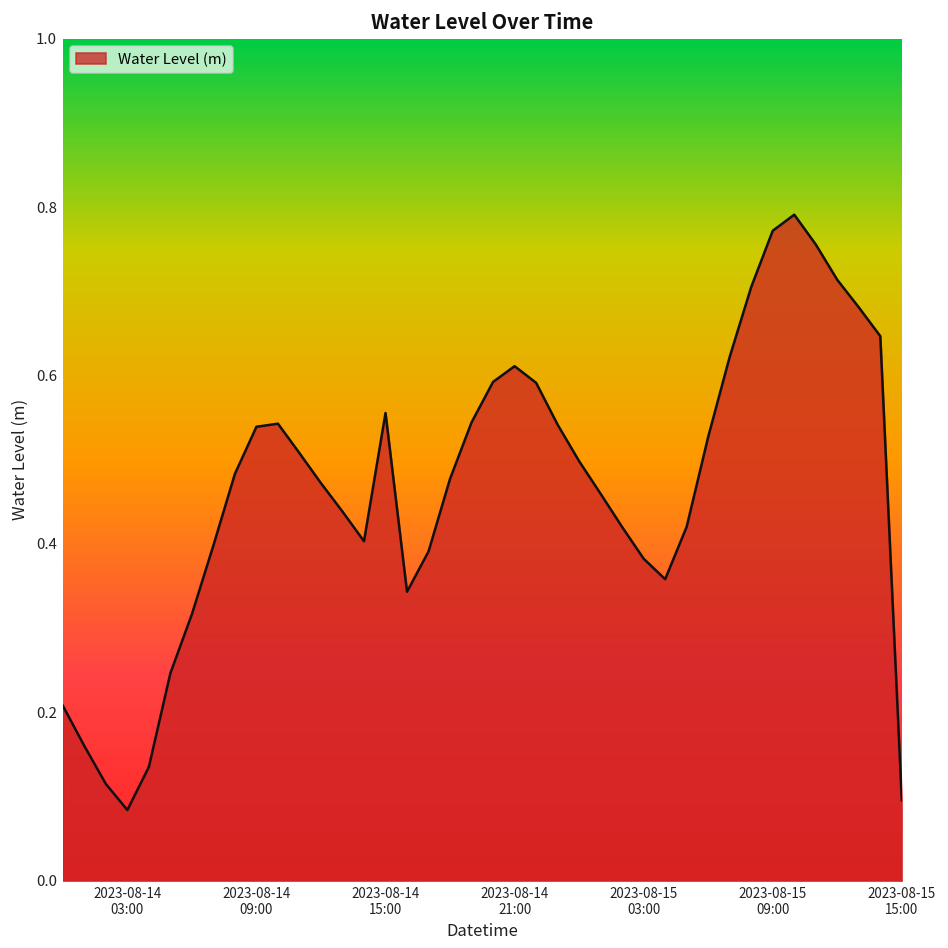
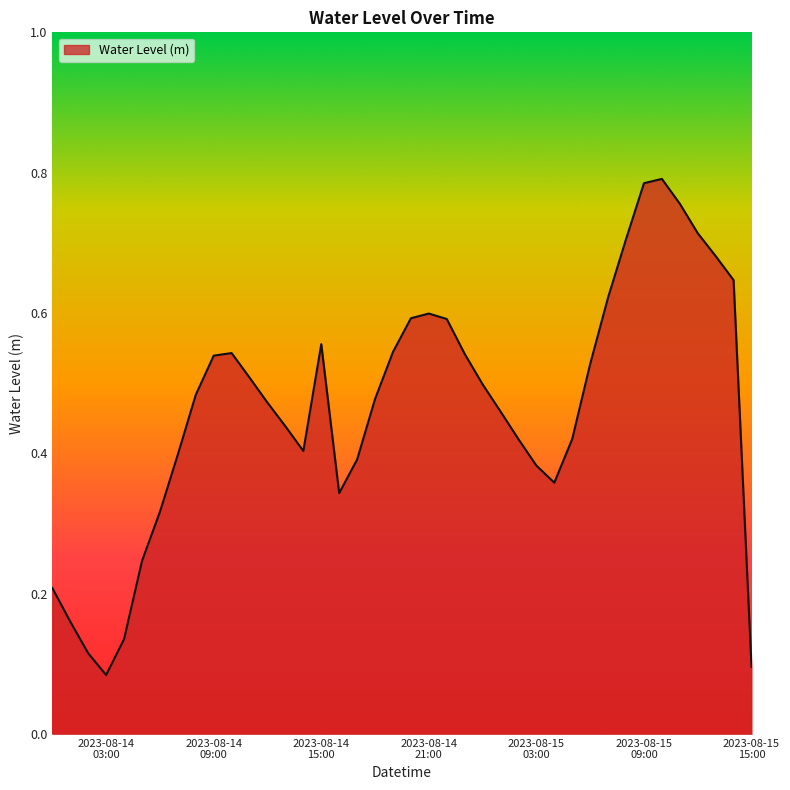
  {
    "2023-08-14 03:00": 0.08,
    "2023-08-14 09:00": 0.54,
    "2023-08-14 15:00": 0.56,
-   "2023-08-14 21:00": 0.61,
+   "2023-08-14 21:00": 0.60,
    "2023-08-15 03:00": 0.38,
-   "2023-08-15 09:00": 0.77,
+   "2023-08-15 09:00": 0.78,
    "2023-08-15 15:00": 0.10
  }
